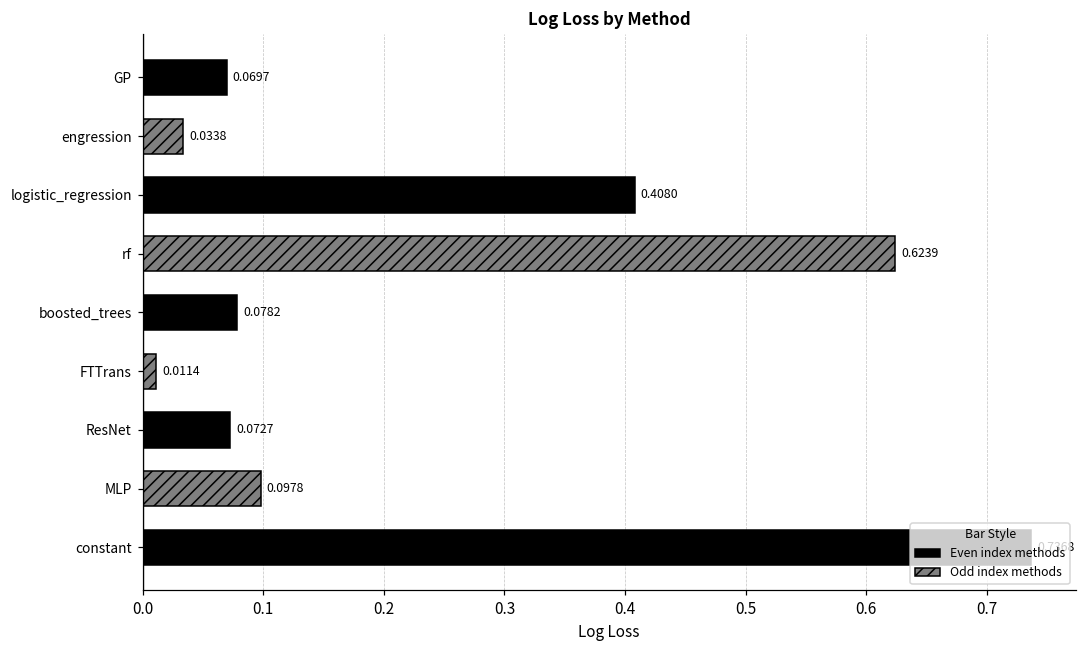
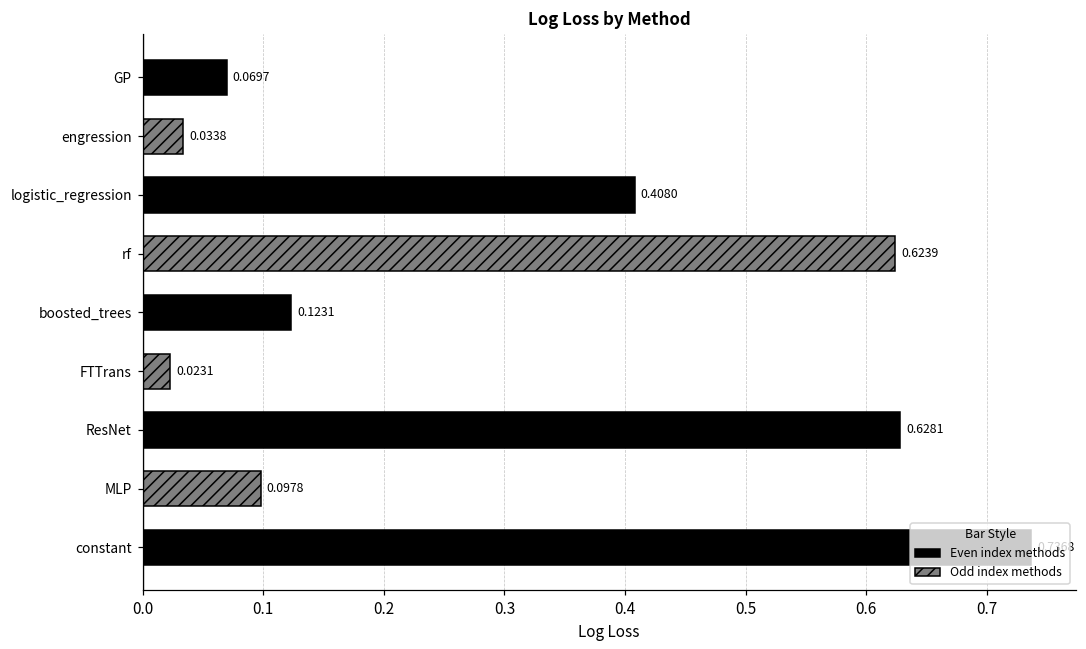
  {
    "GP": 0.0697,
    "engression": 0.0338,
    "logistic_regression": 0.4080,
    "rf": 0.6239,
-   "boosted_trees": 0.0782,
-   "FTTrans": 0.0114,
-   "ResNet": 0.0727,
+   "boosted_trees": 0.1231,
+   "FTTrans": 0.0231,
+   "ResNet": 0.6281,
    "MLP": 0.0978
  }
